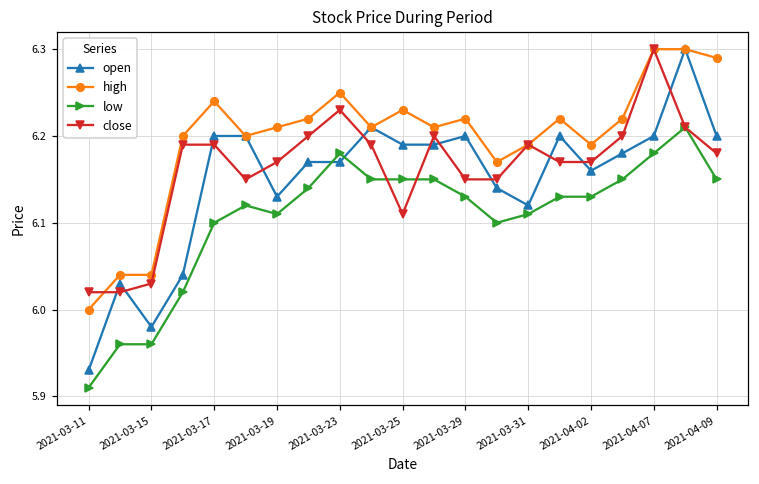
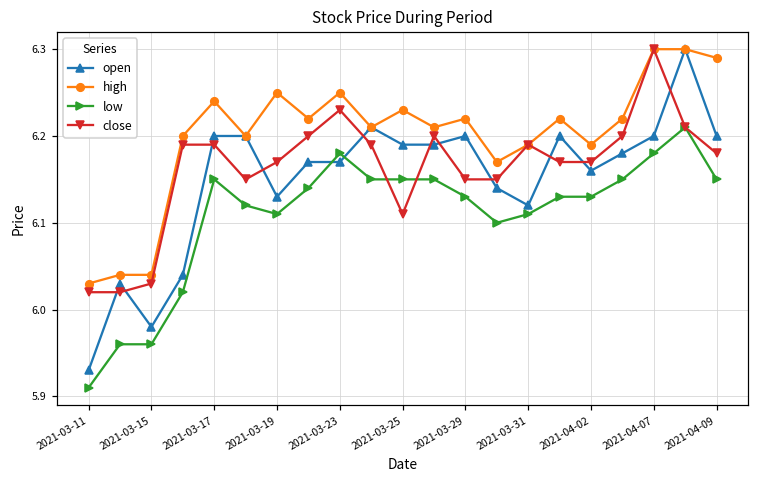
  {
    "open": {
      "2021-03-11": 5.93,
      "2021-03-15": 5.98,
      "2021-03-17": 6.20,
      "2021-03-19": 6.13,
      "2021-03-23": 6.17,
      "2021-03-25": 6.19,
      "2021-03-29": 6.20,
      "2021-03-31": 6.12,
      "2021-04-02": 6.16,
      "2021-04-07": 6.20,
      "2021-04-09": 6.20
    },
    "high": {
-     "2021-03-11": 6.00,
+     "2021-03-11": 6.03,
      "2021-03-15": 6.04,
      "2021-03-17": 6.24,
-     "2021-03-19": 6.21,
+     "2021-03-19": 6.25,
      "2021-03-23": 6.25,
      "2021-03-25": 6.23,
      "2021-03-29": 6.22,
      "2021-04-02": 6.19,
      "2021-04-09": 6.29
    },
    "low": {
      "2021-03-11": 5.91,
      "2021-03-15": 5.96,
-     "2021-03-17": 6.10,
+     "2021-03-17": 6.15,
      "2021-03-19": 6.11,
      "2021-03-23": 6.18,
      "2021-03-25": 6.15,
      "2021-03-29": 6.13,
      "2021-03-31": 6.11,
      "2021-04-02": 6.13,
      "2021-04-07": 6.18,
      "2021-04-09": 6.15
    },
    "close": {
      "2021-03-11": 6.02,
      "2021-03-15": 6.03,
      "2021-03-17": 6.19,
      "2021-03-19": 6.17,
      "2021-03-23": 6.23,
      "2021-03-25": 6.11,
      "2021-03-29": 6.15,
      "2021-04-02": 6.17,
      "2021-04-09": 6.18
    }
  }
